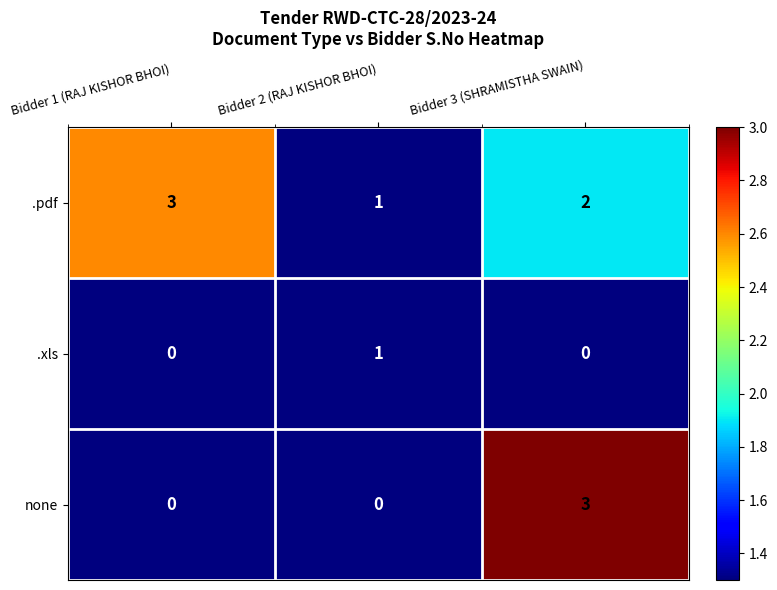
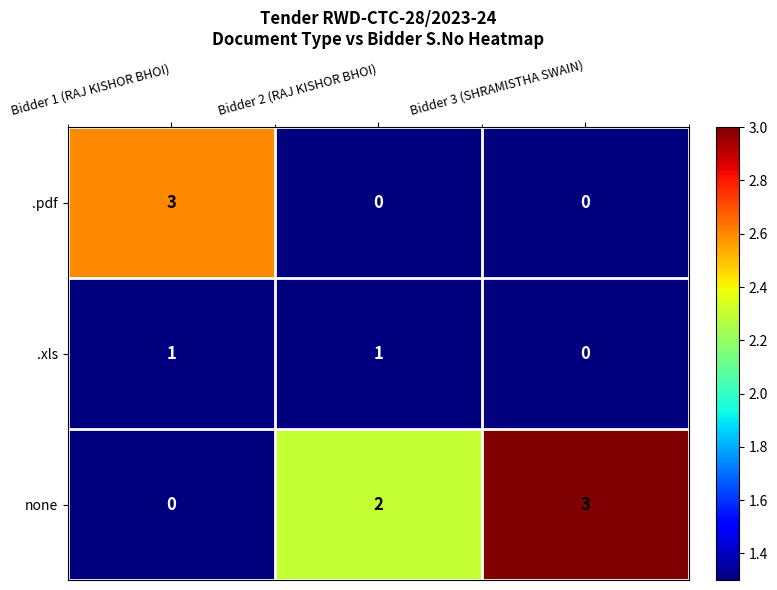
  {
    ".pdf": {
      "Bidder 1 (RAJ KISHOR BHOI)": 3,
-     "Bidder 2 (RAJ KISHOR BHOI)": 1,
-     "Bidder 3 (SHRAMISTHA SWAIN)": 2
+     "Bidder 2 (RAJ KISHOR BHOI)": 0,
+     "Bidder 3 (SHRAMISTHA SWAIN)": 0
    },
    ".xls": {
-     "Bidder 1 (RAJ KISHOR BHOI)": 0,
+     "Bidder 1 (RAJ KISHOR BHOI)": 1,
      "Bidder 2 (RAJ KISHOR BHOI)": 1,
      "Bidder 3 (SHRAMISTHA SWAIN)": 0
    },
    "none": {
      "Bidder 1 (RAJ KISHOR BHOI)": 0,
-     "Bidder 2 (RAJ KISHOR BHOI)": 0,
+     "Bidder 2 (RAJ KISHOR BHOI)": 2,
      "Bidder 3 (SHRAMISTHA SWAIN)": 3
    }
  }
